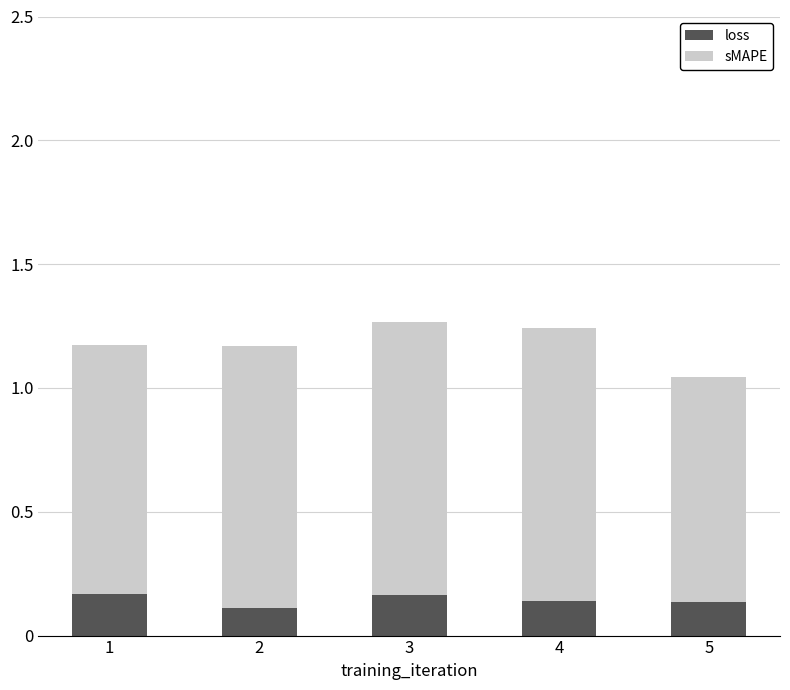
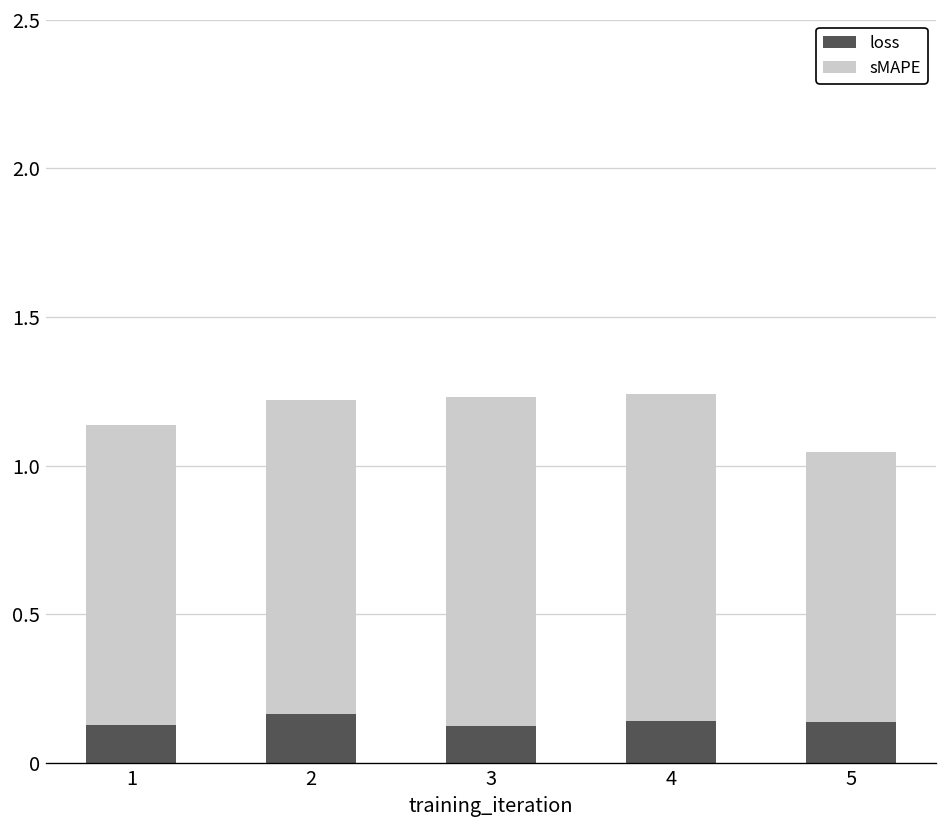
  {
    "loss": {
-     "1": 0.17,
-     "2": 0.11,
-     "3": 0.16,
+     "1": 0.13,
+     "2": 0.16,
+     "3": 0.13,
      "4": 0.14,
      "5": 0.14
    },
    "sMAPE": {
      "1": 1.01,
      "2": 1.06,
      "3": 1.10,
      "4": 1.10,
      "5": 0.91
    }
  }
